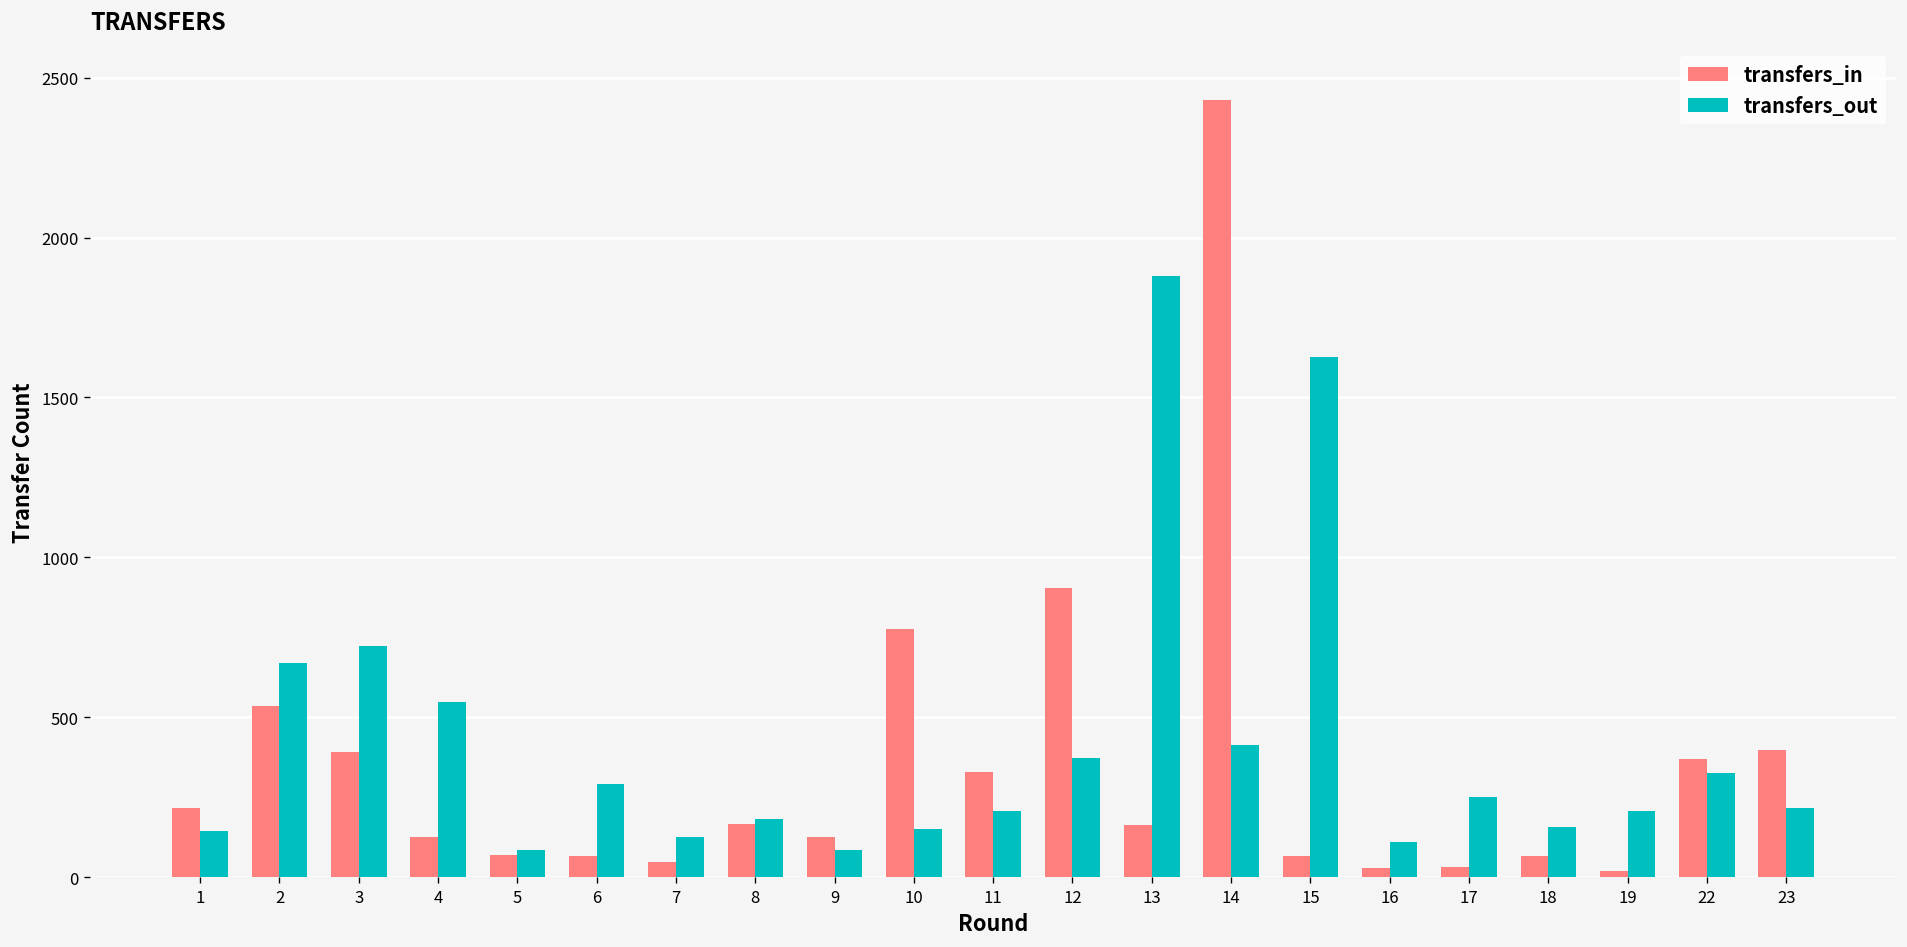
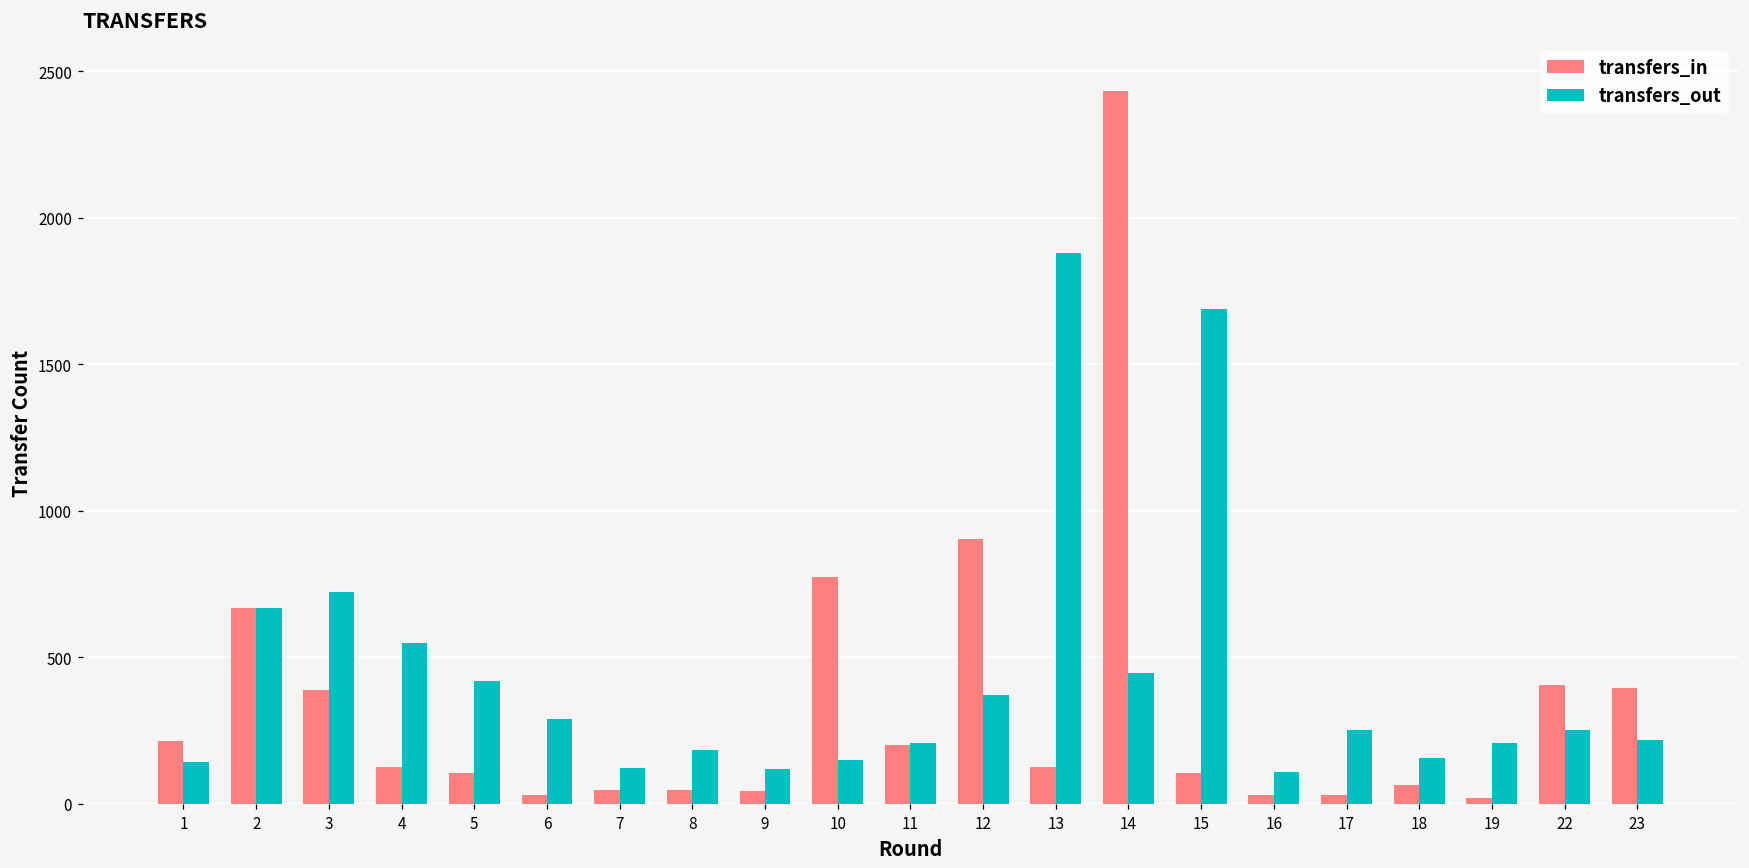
  {
    "transfers_in": {
      "1": 220,
-     "2": 540,
+     "2": 670,
      "3": 390,
      "4": 130,
-     "5": 70,
-     "6": 70,
+     "5": 110,
+     "6": 30,
      "7": 50,
-     "8": 170,
-     "9": 120,
+     "8": 50,
+     "9": 50,
      "10": 780,
-     "11": 330,
+     "11": 200,
      "12": 900,
-     "13": 160,
+     "13": 130,
      "14": 2430,
-     "15": 70,
+     "15": 110,
      "16": 30,
      "17": 30,
      "18": 70,
      "19": 20,
-     "22": 370,
+     "22": 400,
      "23": 400
    },
    "transfers_out": {
      "1": 140,
      "2": 670,
      "3": 720,
      "4": 550,
-     "5": 80,
+     "5": 420,
      "6": 290,
      "7": 120,
      "8": 180,
-     "9": 80,
+     "9": 120,
      "10": 150,
      "11": 210,
      "12": 370,
      "13": 1880,
-     "14": 410,
-     "15": 1630,
+     "14": 450,
+     "15": 1690,
      "16": 110,
      "17": 250,
      "18": 160,
      "19": 210,
-     "22": 330,
+     "22": 250,
      "23": 220
    }
  }
